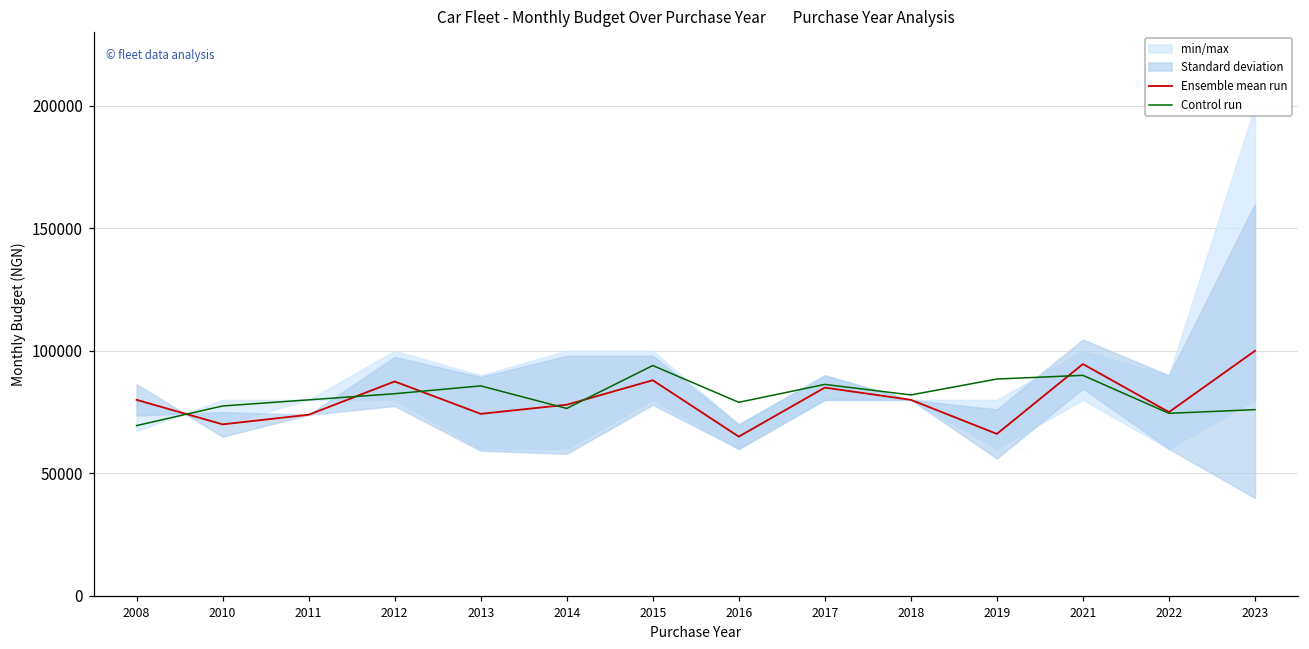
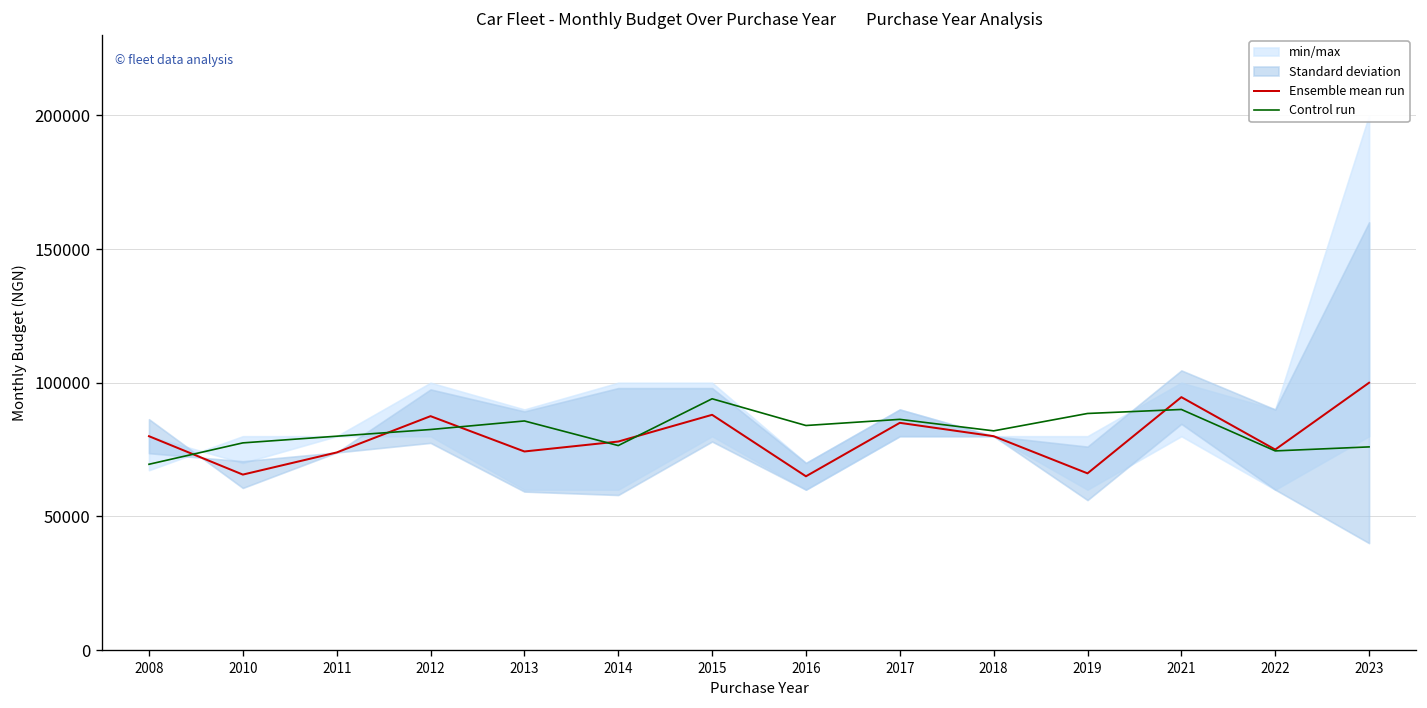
  {
    "Ensemble mean run": {
-     "2010": 70000,
+     "2010": 66000,
      "2012": 88000,
      "2013": 74000,
      "2014": 78000,
      "2015": 88000,
      "2016": 65000,
      "2017": 85000,
      "2019": 66000,
      "2021": 95000,
      "2023": 100000
    },
    "Control run": {
      "2008": 70000,
      "2010": 78000,
      "2012": 83000,
      "2013": 86000,
      "2014": 77000,
      "2015": 94000,
-     "2016": 79000,
+     "2016": 84000,
      "2017": 86000,
      "2018": 82000,
      "2019": 89000,
      "2021": 90000,
      "2023": 76000
    }
  }
